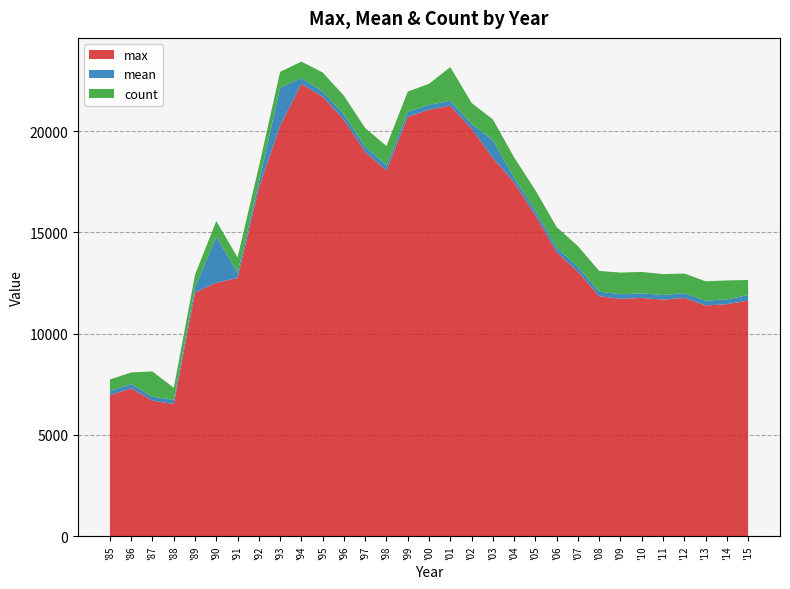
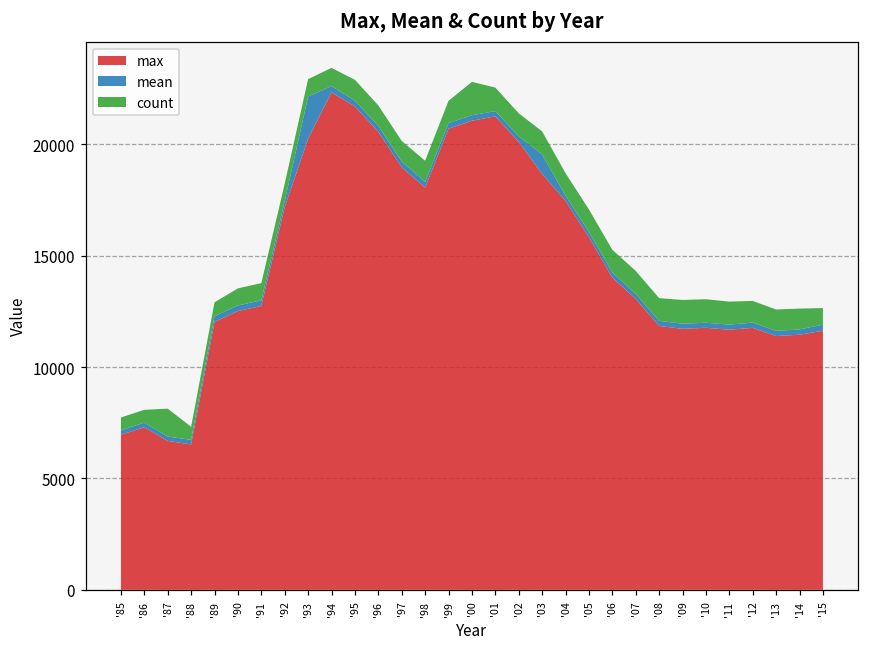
  {
    "max": {
      "'85": 7000,
      "'86": 7300,
      "'87": 6700,
      "'88": 6500,
      "'89": 12000,
      "'90": 12500,
      "'91": 12700,
      "'92": 17200,
      "'93": 20300,
      "'94": 22300,
      "'95": 21700,
      "'96": 20600,
      "'97": 19000,
      "'98": 18100,
      "'99": 20700,
      "'00": 21100,
      "'01": 21300,
      "'02": 20100,
      "'03": 18700,
      "'04": 17500,
      "'05": 15800,
      "'06": 14000,
      "'07": 13100,
      "'08": 11800,
      "'09": 11700,
      "'10": 11800,
      "'11": 11700,
      "'12": 11800,
      "'13": 11400,
      "'14": 11500,
      "'15": 11600
    },
    "mean": {
      "'85": 200,
      "'86": 200,
      "'87": 200,
      "'88": 200,
      "'89": 300,
-     "'90": 2300,
+     "'90": 300,
      "'91": 300,
      "'92": 300,
      "'93": 1900,
      "'94": 300,
      "'95": 300,
      "'96": 300,
      "'97": 300,
      "'98": 300,
      "'99": 300,
      "'00": 200,
      "'01": 200,
      "'02": 200,
      "'03": 900,
      "'04": 200,
      "'05": 200,
      "'06": 200,
      "'07": 200,
      "'08": 200,
      "'09": 200,
      "'10": 200,
      "'11": 200,
      "'12": 200,
      "'13": 200,
      "'14": 200,
      "'15": 300
    },
    "count": {
      "'85": 600,
      "'86": 600,
      "'87": 1300,
      "'88": 600,
      "'89": 600,
      "'90": 800,
      "'91": 800,
      "'92": 800,
      "'93": 800,
      "'94": 800,
      "'95": 900,
      "'96": 900,
      "'97": 900,
      "'98": 900,
      "'99": 1000,
-     "'00": 1000,
-     "'01": 1700,
+     "'00": 1500,
+     "'01": 1100,
      "'02": 1000,
      "'03": 1000,
      "'04": 1000,
      "'05": 1000,
      "'06": 1000,
      "'07": 1000,
      "'08": 1000,
      "'09": 1100,
      "'10": 1100,
      "'11": 1000,
      "'12": 1000,
      "'13": 1000,
      "'14": 900,
      "'15": 700
    }
  }
